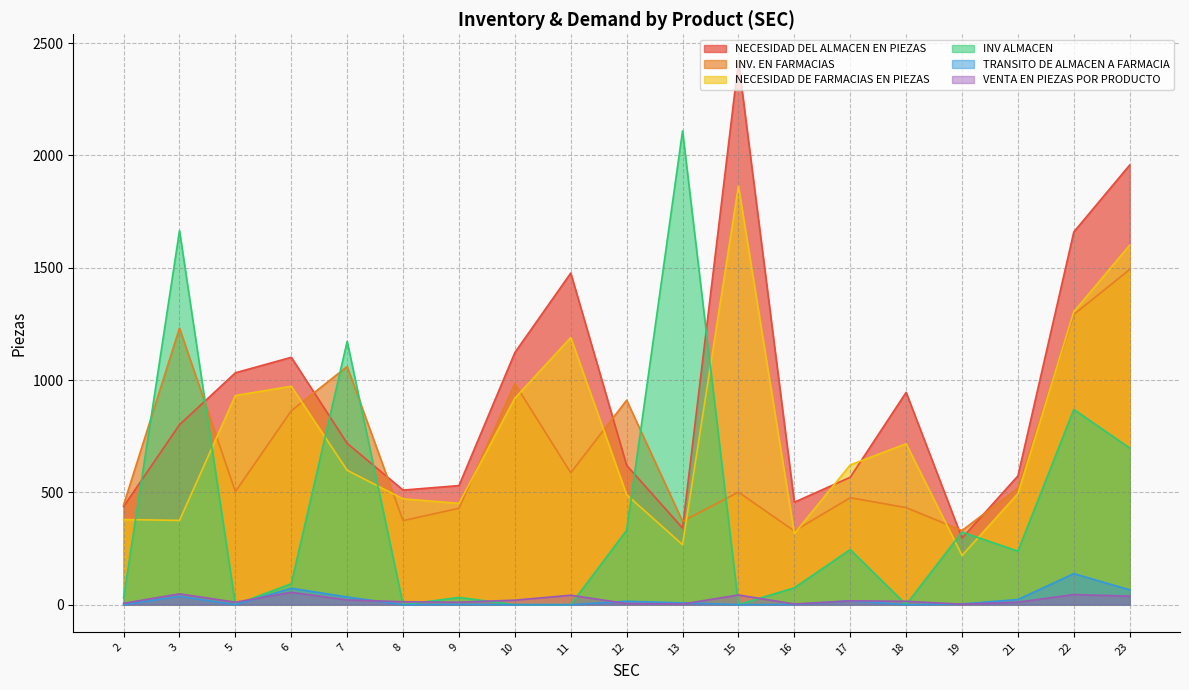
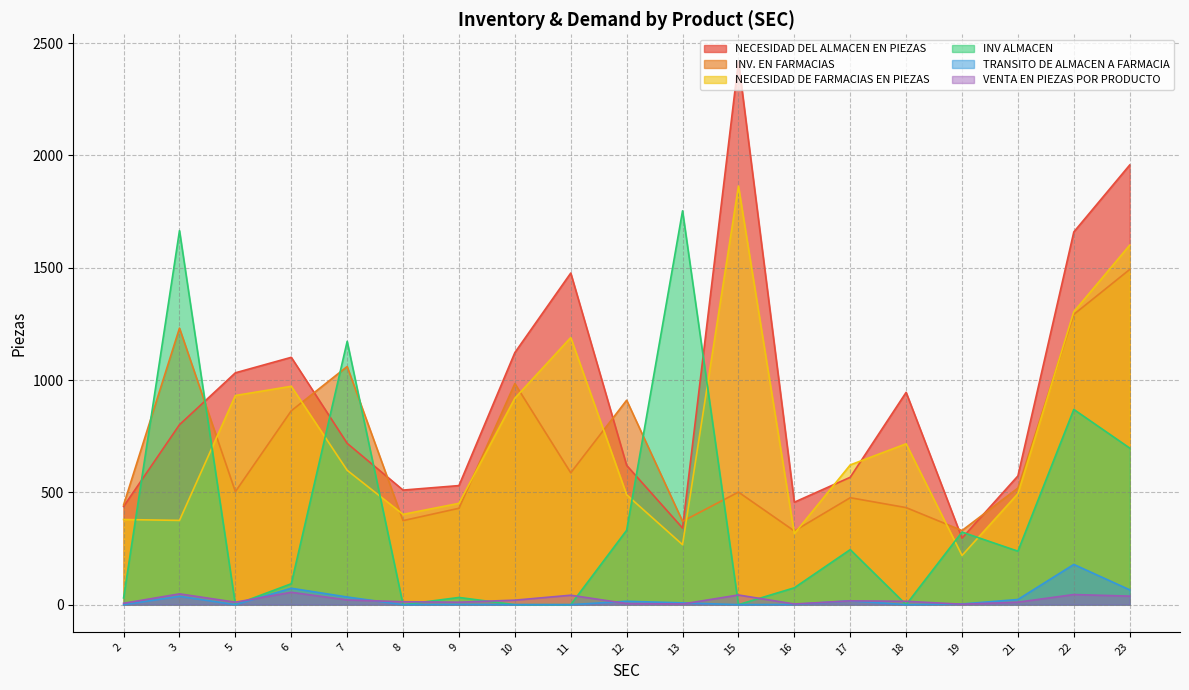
  {
    "NECESIDAD DE FARMACIAS EN PIEZAS": {
      "2": 380,
      "3": 380,
      "5": 930,
      "6": 970,
      "7": 600,
-     "8": 470,
+     "8": 400,
      "9": 450,
      "10": 920,
      "11": 1190,
      "12": 490,
      "13": 270,
      "15": 1860,
      "16": 320,
      "17": 620,
      "18": 720,
      "19": 220,
      "21": 490,
      "22": 1300,
      "23": 1600
    },
    "INV ALMACEN": {
      "2": 30,
      "3": 1670,
      "6": 90,
      "7": 1170,
      "9": 30,
      "12": 330,
-     "13": 2110,
+     "13": 1750,
      "16": 80,
      "17": 250,
      "21": 240,
      "22": 870,
      "23": 700
    },
    "TRANSITO DE ALMACEN A FARMACIA": {
      "6": 70,
      "7": 30,
      "21": 20,
-     "22": 140,
+     "22": 180,
      "23": 70
    },
    "VENTA EN PIEZAS POR PRODUCTO": {
      "6": 60,
      "7": 20,
      "8": 10,
      "10": 20,
      "11": 40,
      "15": 40,
      "18": 20,
      "21": 10,
      "22": 50,
      "23": 40
    }
  }
